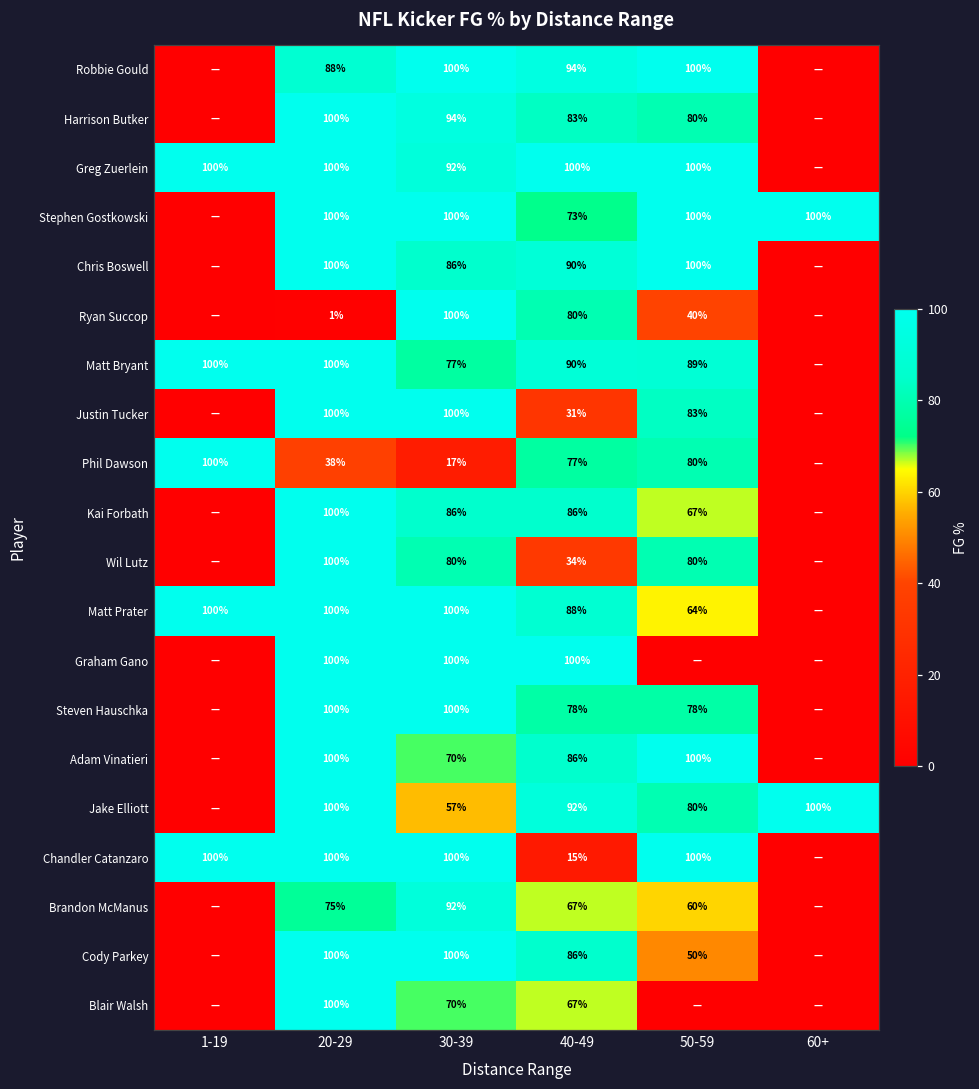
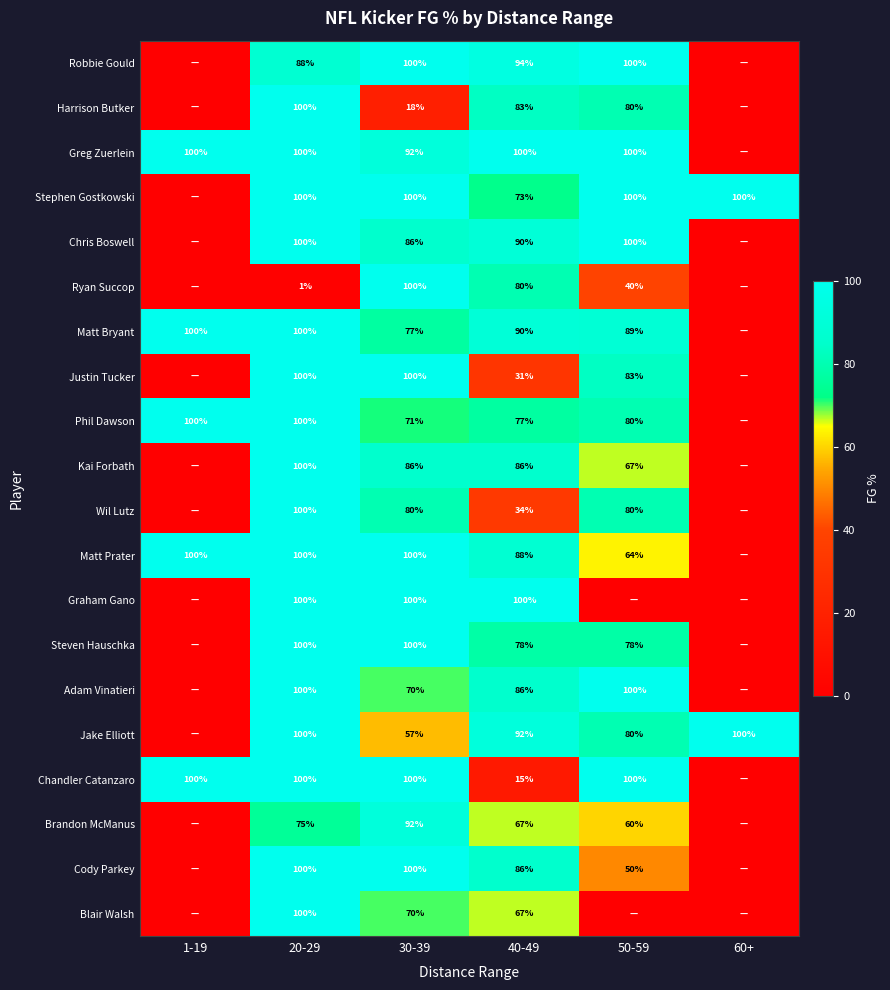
  {
    "Robbie Gould": {
      "20-29": "88%",
      "30-39": "100%",
      "40-49": "94%",
      "50-59": "100%"
    },
    "Harrison Butker": {
      "20-29": "100%",
-     "30-39": "94%",
+     "30-39": "18%",
      "40-49": "83%",
      "50-59": "80%"
    },
    "Greg Zuerlein": {
      "1-19": "100%",
      "20-29": "100%",
      "30-39": "92%",
      "40-49": "100%",
      "50-59": "100%"
    },
    "Stephen Gostkowski": {
      "20-29": "100%",
      "30-39": "100%",
      "40-49": "73%",
      "50-59": "100%",
      "60+": "100%"
    },
    "Chris Boswell": {
      "20-29": "100%",
      "30-39": "86%",
      "40-49": "90%",
      "50-59": "100%"
    },
    "Ryan Succop": {
      "20-29": "1%",
      "30-39": "100%",
      "40-49": "80%",
      "50-59": "40%"
    },
    "Matt Bryant": {
      "1-19": "100%",
      "20-29": "100%",
      "30-39": "77%",
      "40-49": "90%",
      "50-59": "89%"
    },
    "Justin Tucker": {
      "20-29": "100%",
      "30-39": "100%",
      "40-49": "31%",
      "50-59": "83%"
    },
    "Phil Dawson": {
      "1-19": "100%",
-     "20-29": "38%",
-     "30-39": "17%",
+     "20-29": "100%",
+     "30-39": "71%",
      "40-49": "77%",
      "50-59": "80%"
    },
    "Kai Forbath": {
      "20-29": "100%",
      "30-39": "86%",
      "40-49": "86%",
      "50-59": "67%"
    },
    "Wil Lutz": {
      "20-29": "100%",
      "30-39": "80%",
      "40-49": "34%",
      "50-59": "80%"
    },
    "Matt Prater": {
      "1-19": "100%",
      "20-29": "100%",
      "30-39": "100%",
      "40-49": "88%",
      "50-59": "64%"
    },
    "Graham Gano": {
      "20-29": "100%",
      "30-39": "100%",
      "40-49": "100%"
    },
    "Steven Hauschka": {
      "20-29": "100%",
      "30-39": "100%",
      "40-49": "78%",
      "50-59": "78%"
    },
    "Adam Vinatieri": {
      "20-29": "100%",
      "30-39": "70%",
      "40-49": "86%",
      "50-59": "100%"
    },
    "Jake Elliott": {
      "20-29": "100%",
      "30-39": "57%",
      "40-49": "92%",
      "50-59": "80%",
      "60+": "100%"
    },
    "Chandler Catanzaro": {
      "1-19": "100%",
      "20-29": "100%",
      "30-39": "100%",
      "40-49": "15%",
      "50-59": "100%"
    },
    "Brandon McManus": {
      "20-29": "75%",
      "30-39": "92%",
      "40-49": "67%",
      "50-59": "60%"
    },
    "Cody Parkey": {
      "20-29": "100%",
      "30-39": "100%",
      "40-49": "86%",
      "50-59": "50%"
    },
    "Blair Walsh": {
      "20-29": "100%",
      "30-39": "70%",
      "40-49": "67%"
    }
  }
